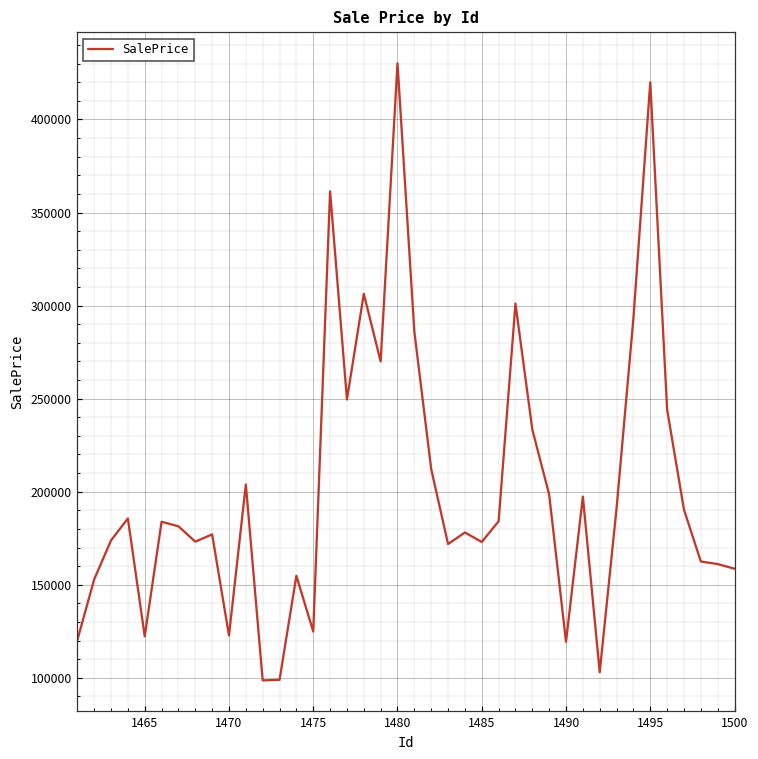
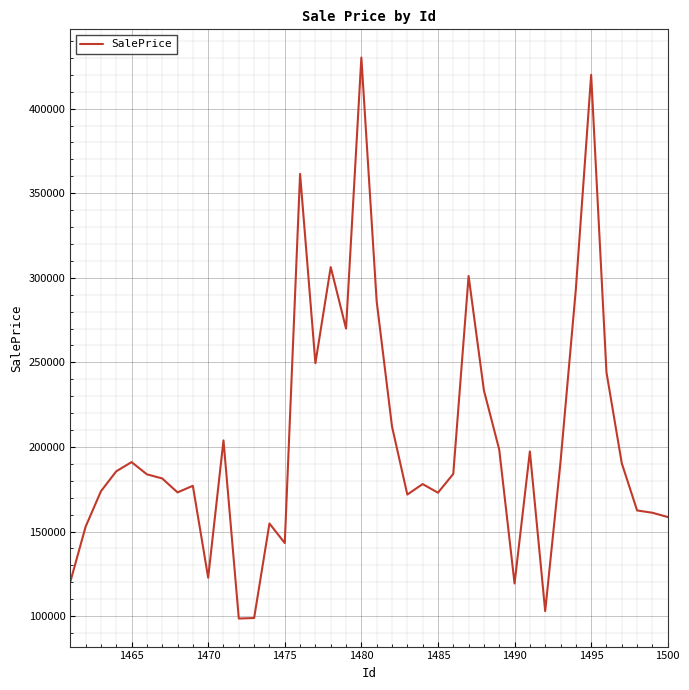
  {
-   "1465": 122000,
+   "1465": 191000,
    "1470": 123000,
-   "1475": 125000,
+   "1475": 143000,
    "1480": 430000,
    "1485": 173000,
    "1490": 119000,
    "1495": 420000,
    "1500": 159000
  }
